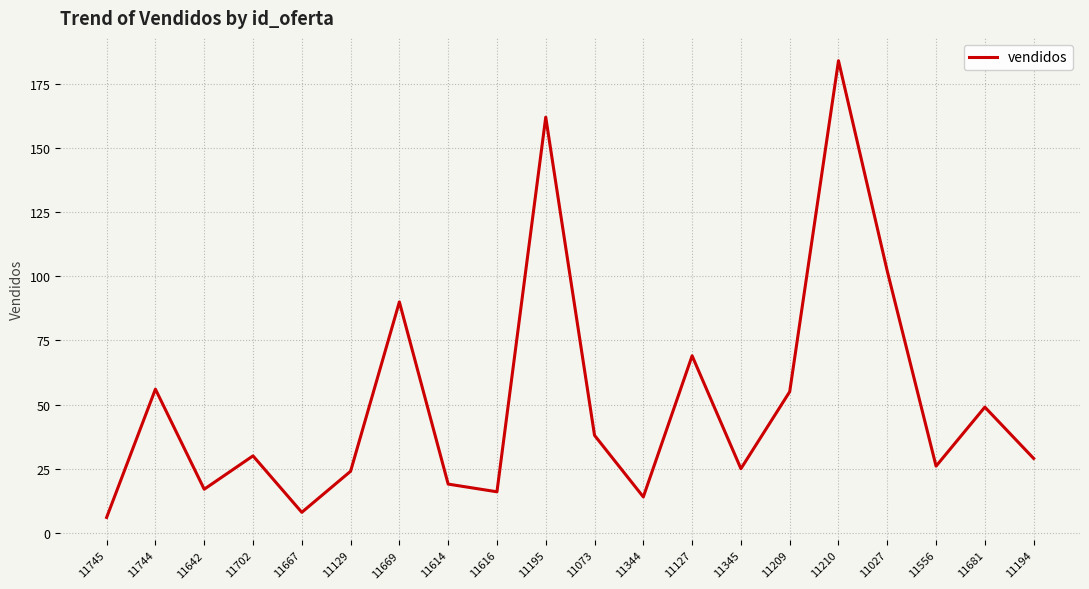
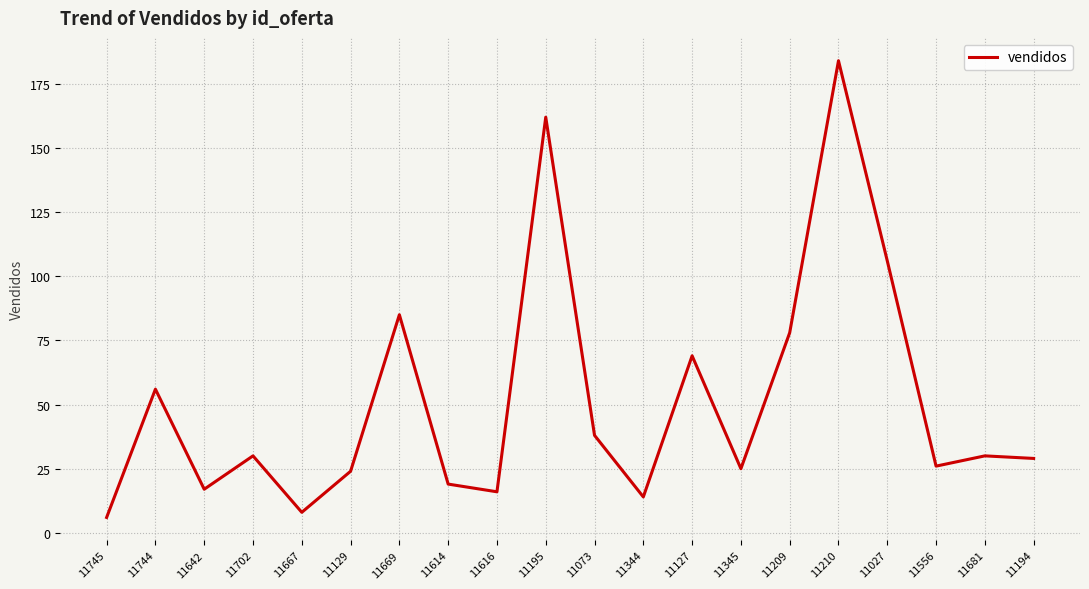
  {
    "11745": 6,
    "11744": 56,
    "11642": 17,
    "11702": 30,
    "11667": 8,
    "11129": 24,
-   "11669": 90,
+   "11669": 85,
    "11614": 19,
    "11616": 16,
    "11195": 162,
    "11073": 38,
    "11344": 14,
    "11127": 69,
    "11345": 25,
-   "11209": 55,
+   "11209": 78,
    "11210": 184,
-   "11027": 102,
+   "11027": 106,
    "11556": 26,
-   "11681": 49,
+   "11681": 30,
    "11194": 29
  }
